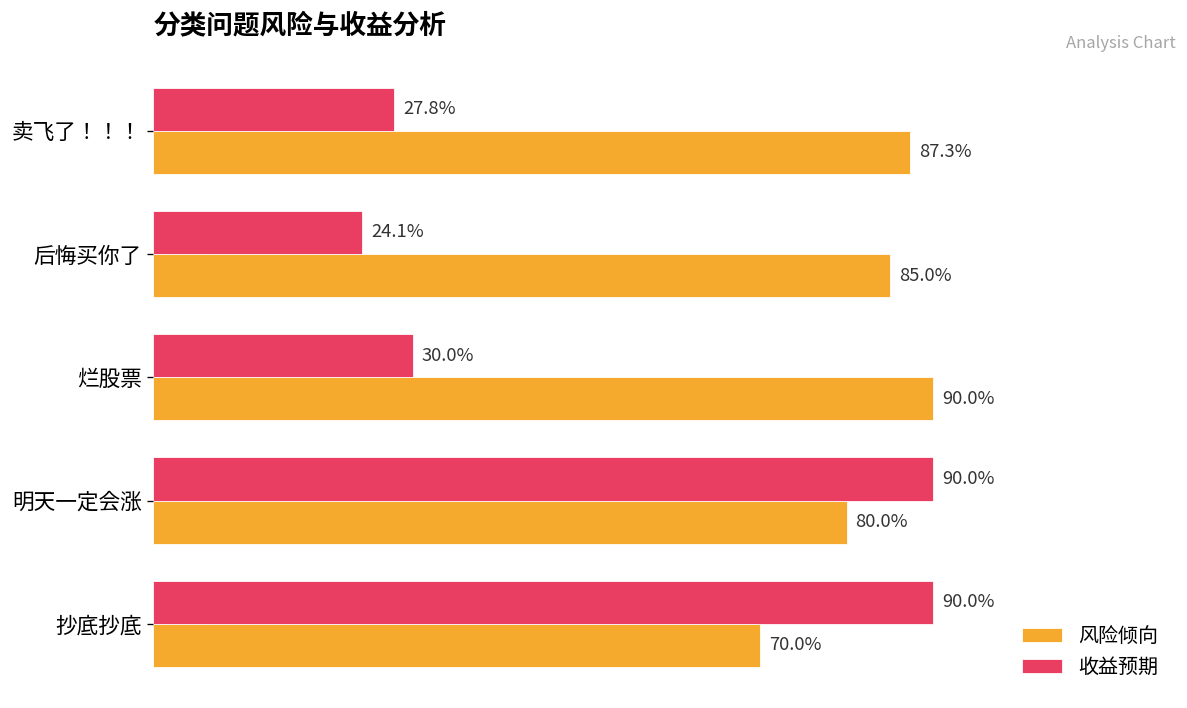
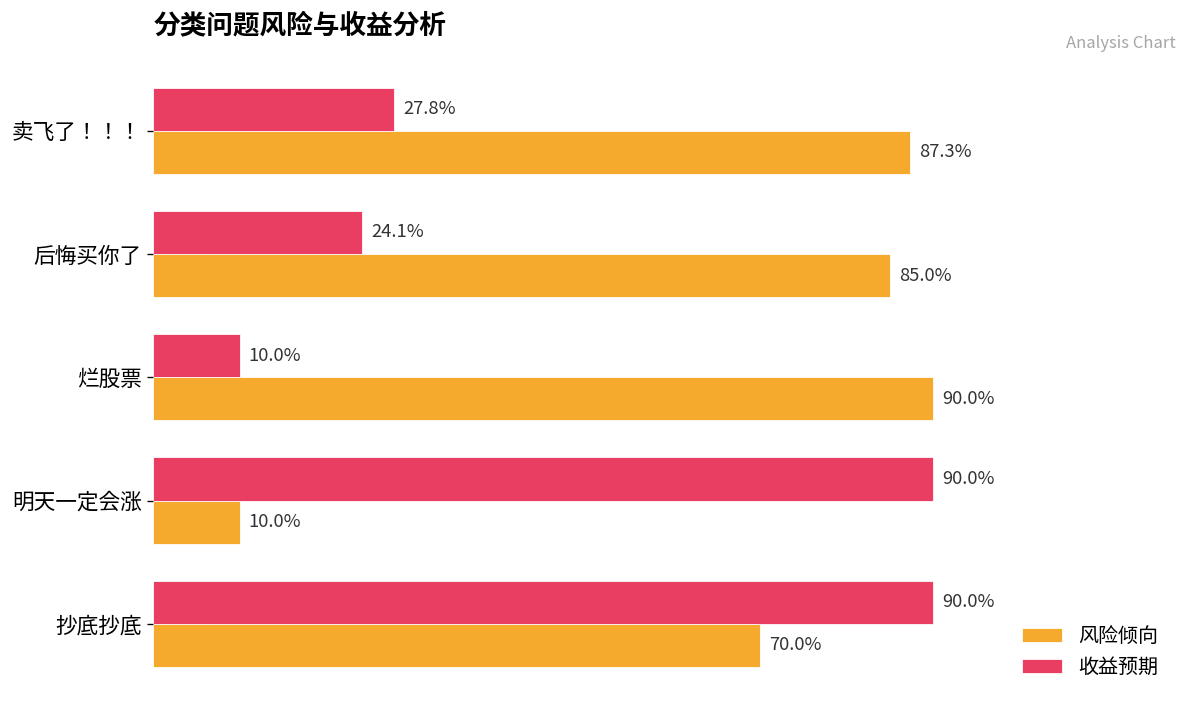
  {
    "风险倾向": {
      "卖飞了！！！": "87.3%",
      "后悔买你了": "85.0%",
      "烂股票": "90.0%",
-     "明天一定会涨": "80.0%",
+     "明天一定会涨": "10.0%",
      "抄底抄底": "70.0%"
    },
    "收益预期": {
      "卖飞了！！！": "27.8%",
      "后悔买你了": "24.1%",
-     "烂股票": "30.0%",
+     "烂股票": "10.0%",
      "明天一定会涨": "90.0%",
      "抄底抄底": "90.0%"
    }
  }
